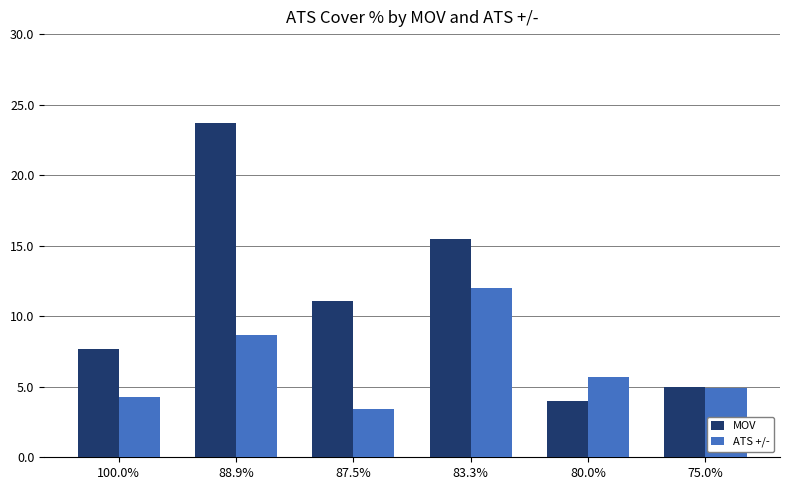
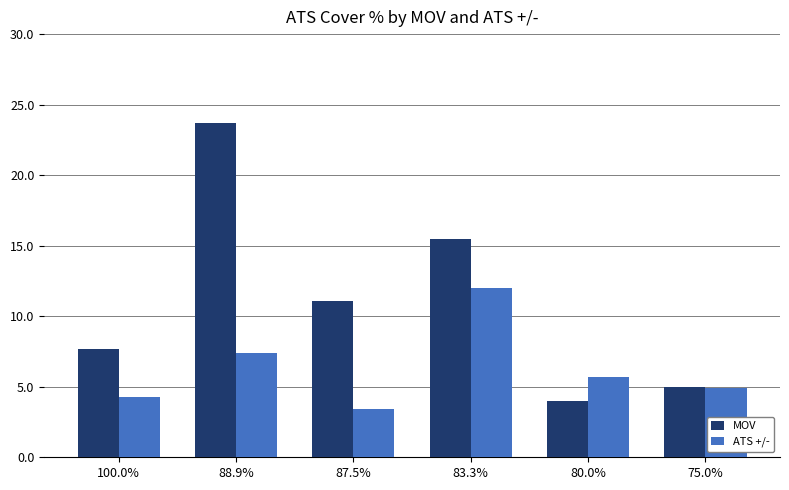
  {
    "MOV": {
      "100.0%": 7.7,
      "88.9%": 23.7,
      "87.5%": 11.1,
      "83.3%": 15.5,
      "80.0%": 4.0,
      "75.0%": 5.0
    },
    "ATS +/-": {
      "100.0%": 4.3,
-     "88.9%": 8.7,
+     "88.9%": 7.4,
      "87.5%": 3.4,
      "83.3%": 12.0,
      "80.0%": 5.7,
      "75.0%": 4.9
    }
  }
